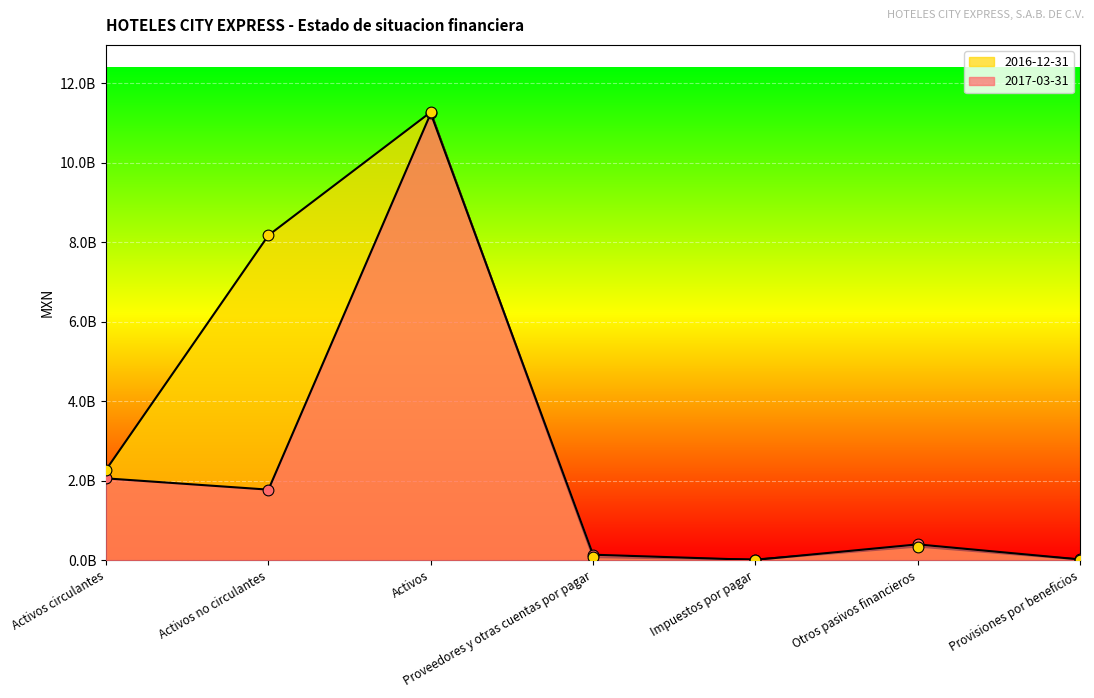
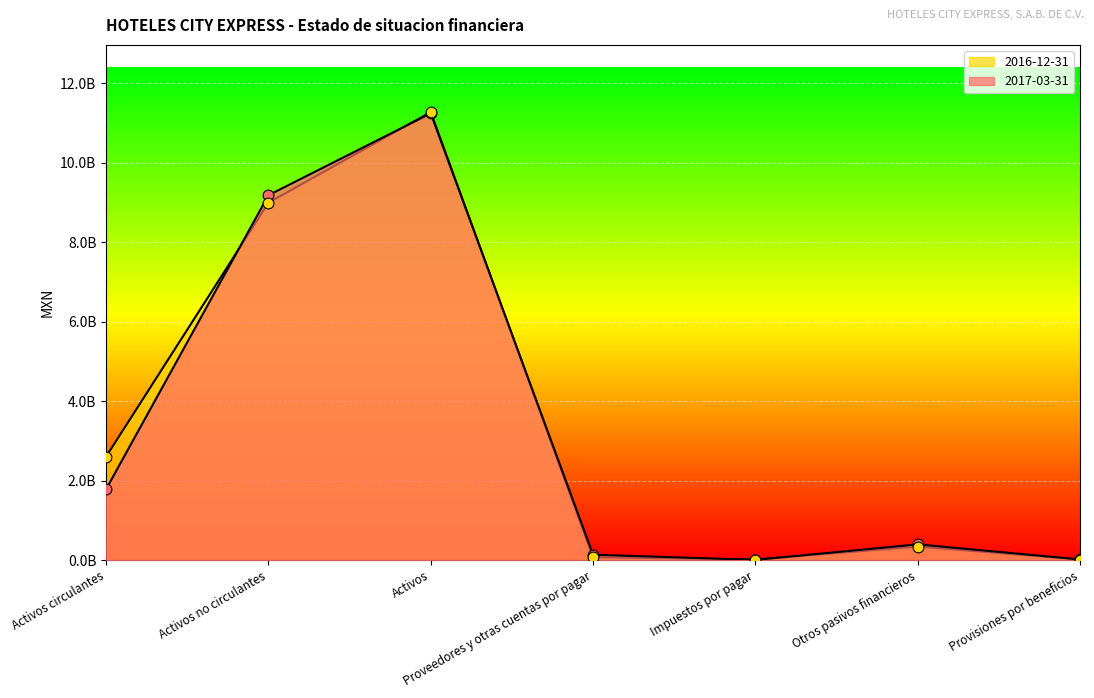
  {
    "2016-12-31": {
-     "Activos circulantes": 2300000000,
-     "Activos no circulantes": 8200000000
+     "Activos circulantes": 2600000000,
+     "Activos no circulantes": 9000000000
    },
    "2017-03-31": {
-     "Activos circulantes": 2100000000,
-     "Activos no circulantes": 1800000000
+     "Activos circulantes": 1800000000,
+     "Activos no circulantes": 9200000000
    }
  }
